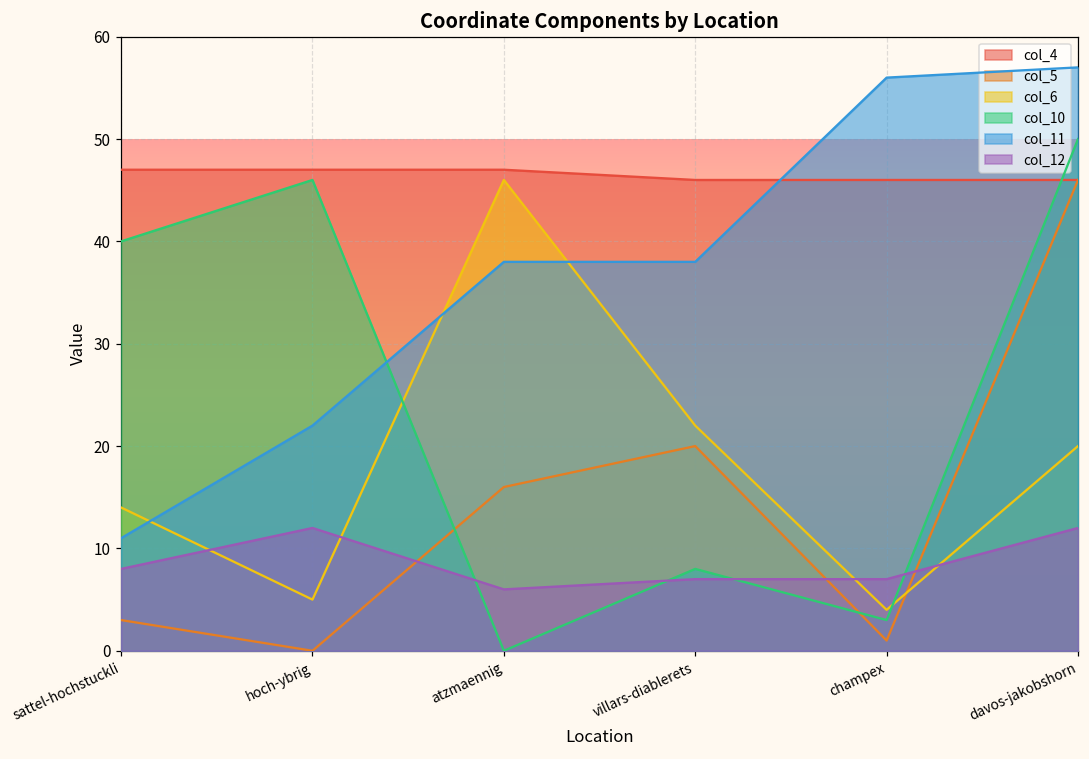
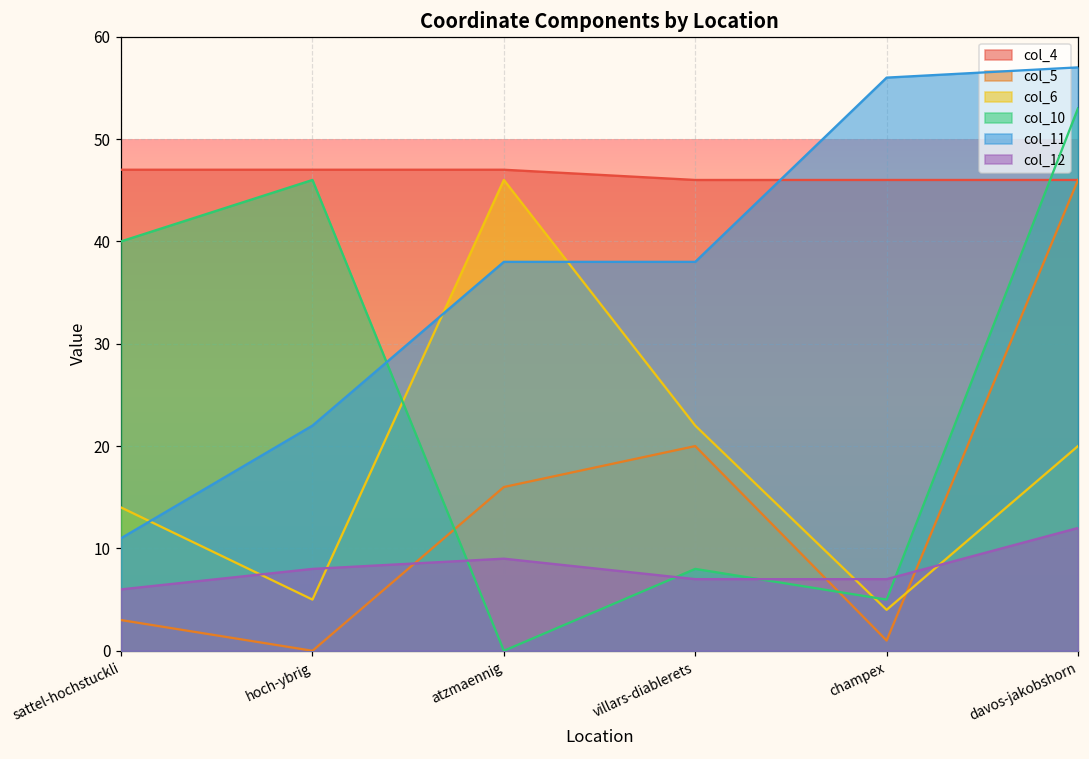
  {
    "col_6": {
      "sattel-hochstuckli": 14,
      "hoch-ybrig": 5,
      "atzmaennig": 46,
      "villars-diablerets": 22,
      "champex": 4,
      "davos-jakobshorn": 20
    },
    "col_10": {
      "sattel-hochstuckli": 40,
      "hoch-ybrig": 46,
      "atzmaennig": 0,
      "villars-diablerets": 8,
-     "champex": 3,
-     "davos-jakobshorn": 50
+     "champex": 5,
+     "davos-jakobshorn": 53
    },
    "col_11": {
      "sattel-hochstuckli": 11,
      "hoch-ybrig": 22,
      "atzmaennig": 38,
      "villars-diablerets": 38,
      "champex": 56,
      "davos-jakobshorn": 57
    },
    "col_12": {
-     "sattel-hochstuckli": 8,
-     "hoch-ybrig": 12,
-     "atzmaennig": 6,
+     "sattel-hochstuckli": 6,
+     "hoch-ybrig": 8,
+     "atzmaennig": 9,
      "villars-diablerets": 7,
      "champex": 7,
      "davos-jakobshorn": 12
    }
  }
